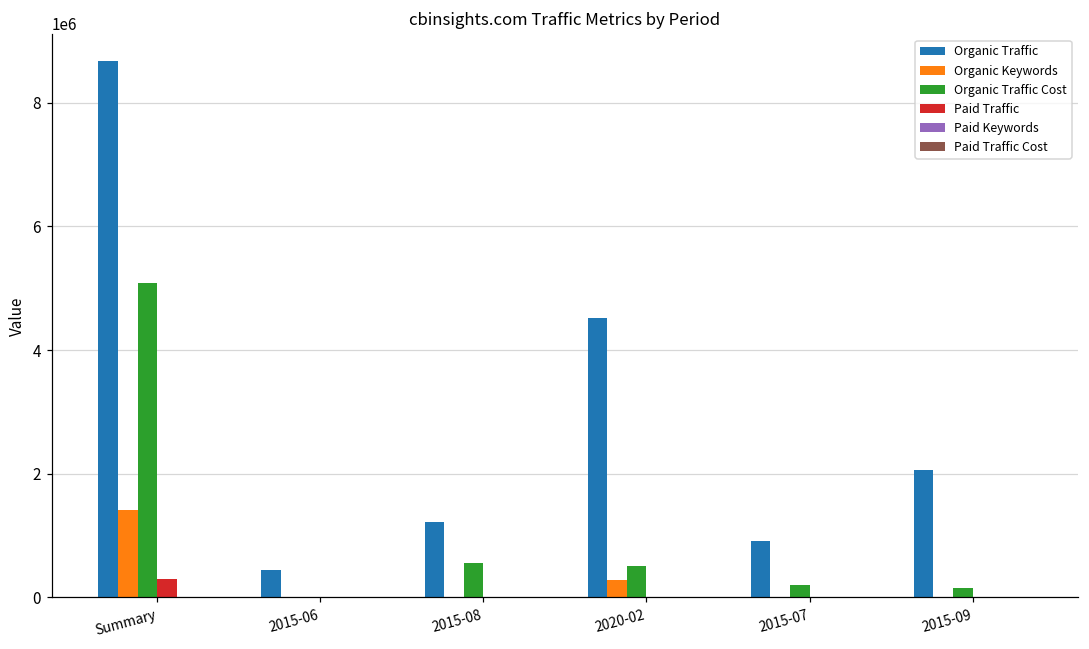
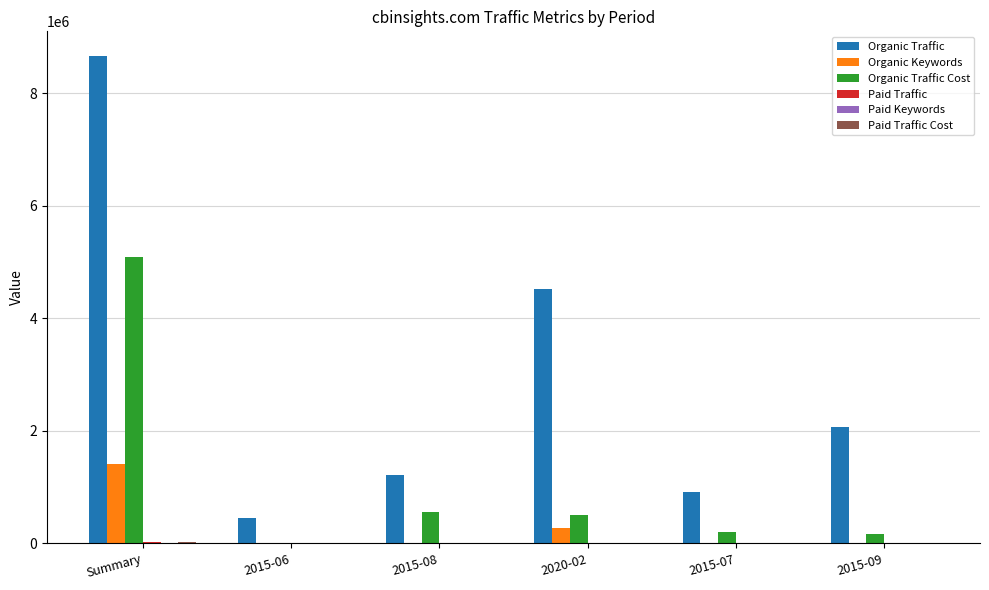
  {
    "Organic Traffic": {
      "Summary": 8700000,
      "2015-06": 400000,
      "2015-08": 1200000,
      "2020-02": 4500000,
      "2015-07": 900000,
      "2015-09": 2100000
    },
    "Organic Keywords": {
      "Summary": 1400000,
      "2020-02": 300000
    },
    "Organic Traffic Cost": {
      "Summary": 5100000,
      "2015-08": 600000,
      "2020-02": 500000,
      "2015-07": 200000,
      "2015-09": 200000
    },
    "Paid Traffic": {
-     "Summary": 300000,
+     "Summary": 0,
      "2015-06": 0,
      "2015-08": 0,
      "2020-02": 0,
      "2015-07": 0,
      "2015-09": 0
    },
    "Paid Keywords": {
      "2015-06": 0,
      "2015-08": 0,
      "2020-02": 0,
      "2015-07": 0,
      "2015-09": 0
    },
    "Paid Traffic Cost": {
      "2015-06": 0,
      "2015-08": 0,
      "2020-02": 0,
      "2015-07": 0,
      "2015-09": 0
    }
  }
